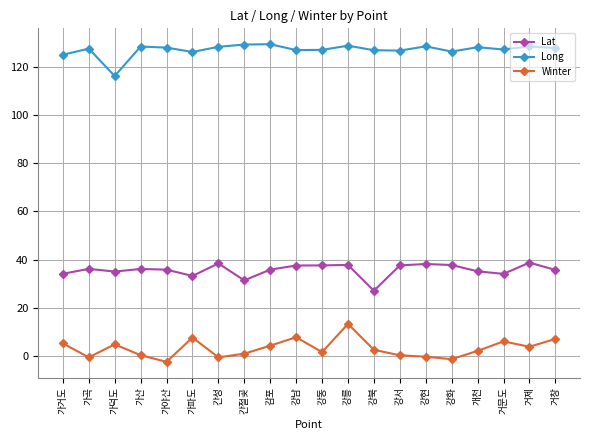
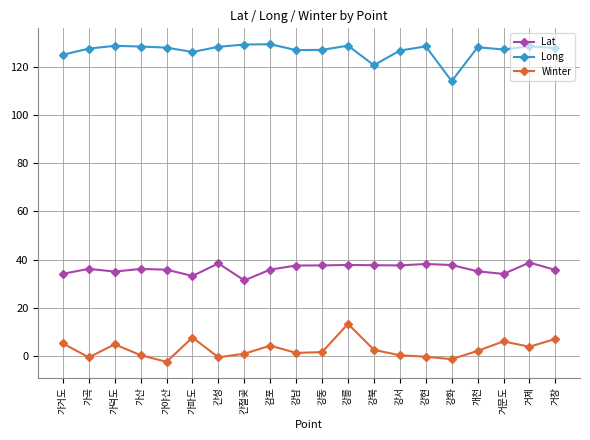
  {
    "Lat": {
      "가거도": 34,
      "가곡": 36,
      "가덕도": 35,
      "가산": 36,
      "가야산": 36,
      "가파도": 33,
      "간성": 38,
      "간절곶": 31,
      "감포": 36,
      "강남": 38,
      "강동": 38,
      "강릉": 38,
-     "강북": 27,
+     "강북": 38,
      "강서": 38,
      "강현": 38,
      "강화": 38,
      "개천": 35,
      "거문도": 34,
      "거제": 39,
      "거창": 36
    },
    "Long": {
      "가거도": 125,
      "가곡": 128,
-     "가덕도": 116,
+     "가덕도": 129,
      "가산": 129,
      "가야산": 128,
      "가파도": 126,
      "간성": 128,
      "간절곶": 129,
      "감포": 130,
      "강남": 127,
      "강동": 127,
      "강릉": 129,
-     "강북": 127,
+     "강북": 121,
      "강서": 127,
      "강현": 129,
-     "강화": 126,
+     "강화": 114,
      "개천": 128,
      "거문도": 127
    },
    "Winter": {
      "가거도": 5,
      "가곡": -1,
      "가덕도": 5,
      "가산": 0,
      "가야산": -3,
      "가파도": 8,
      "간성": -1,
      "간절곶": 1,
      "감포": 4,
-     "강남": 8,
+     "강남": 1,
      "강동": 2,
      "강릉": 13,
      "강북": 2,
      "강서": 0,
      "강현": 0,
      "강화": -1,
      "개천": 2,
      "거문도": 6,
      "거제": 4,
      "거창": 7
    }
  }
